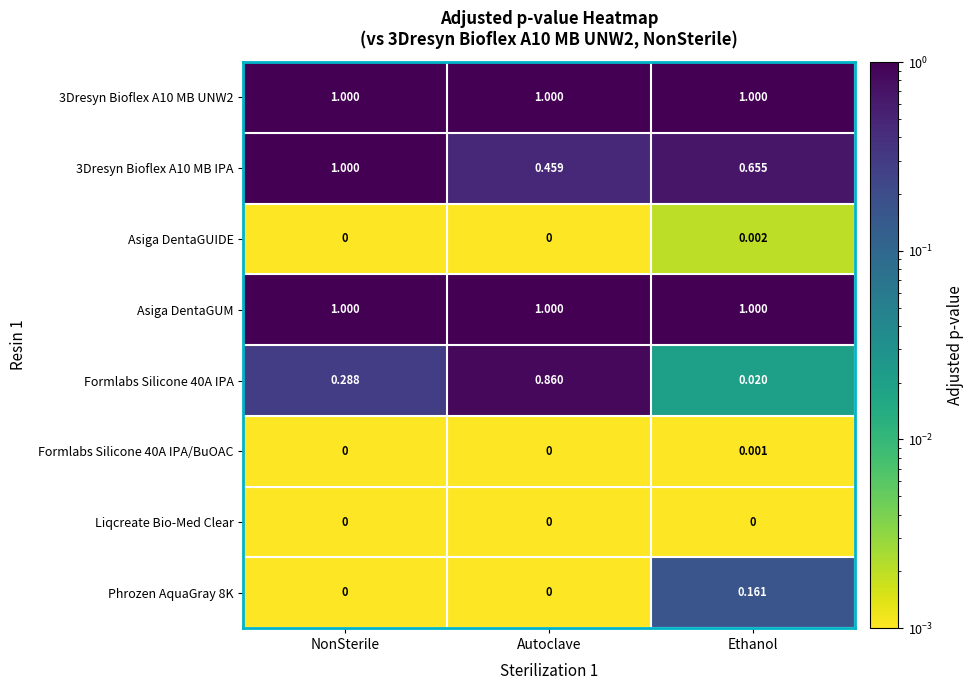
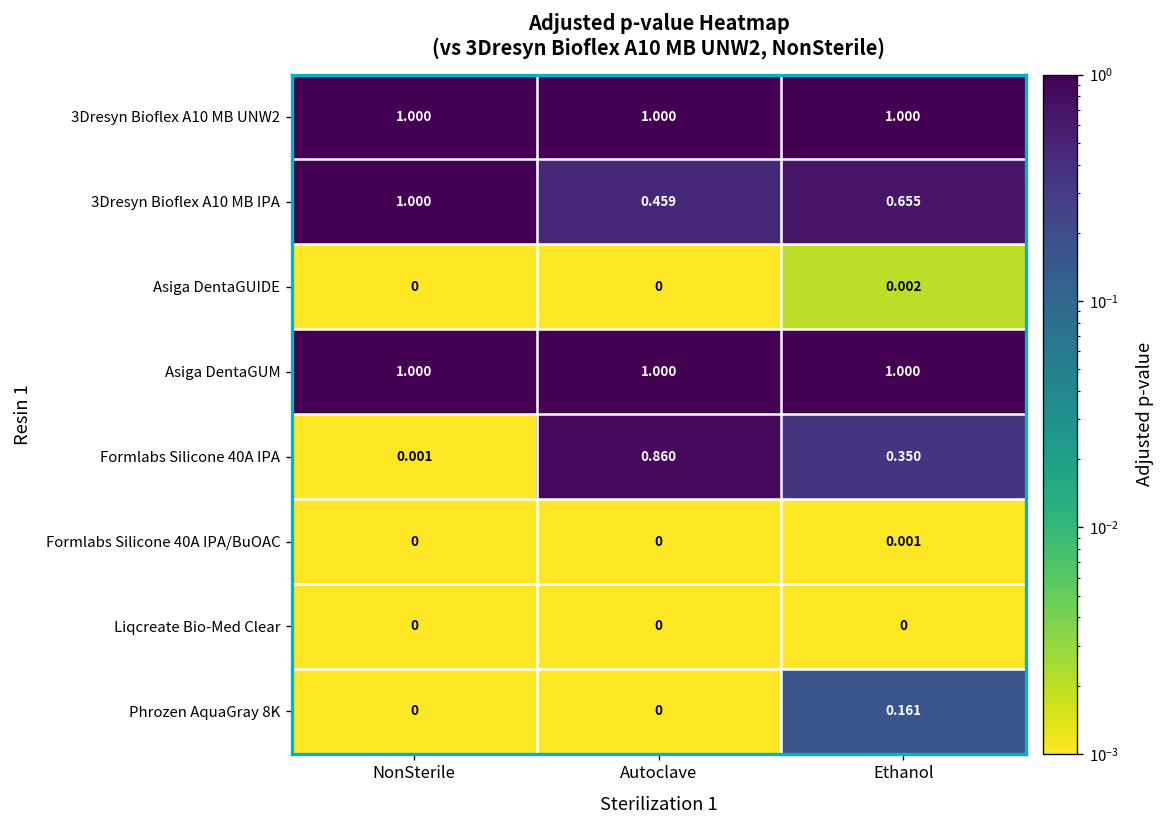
  {
    "3Dresyn Bioflex A10 MB UNW2": {
      "NonSterile": 1.000,
      "Autoclave": 1.000,
      "Ethanol": 1.000
    },
    "3Dresyn Bioflex A10 MB IPA": {
      "NonSterile": 1.000,
      "Autoclave": 0.459,
      "Ethanol": 0.655
    },
    "Asiga DentaGUIDE": {
      "NonSterile": 0,
      "Autoclave": 0,
      "Ethanol": 0.002
    },
    "Asiga DentaGUM": {
      "NonSterile": 1.000,
      "Autoclave": 1.000,
      "Ethanol": 1.000
    },
    "Formlabs Silicone 40A IPA": {
-     "NonSterile": 0.288,
+     "NonSterile": 0.001,
      "Autoclave": 0.860,
-     "Ethanol": 0.020
+     "Ethanol": 0.350
    },
    "Formlabs Silicone 40A IPA/BuOAC": {
      "NonSterile": 0,
      "Autoclave": 0,
      "Ethanol": 0.001
    },
    "Liqcreate Bio-Med Clear": {
      "NonSterile": 0,
      "Autoclave": 0,
      "Ethanol": 0
    },
    "Phrozen AquaGray 8K": {
      "NonSterile": 0,
      "Autoclave": 0,
      "Ethanol": 0.161
    }
  }
